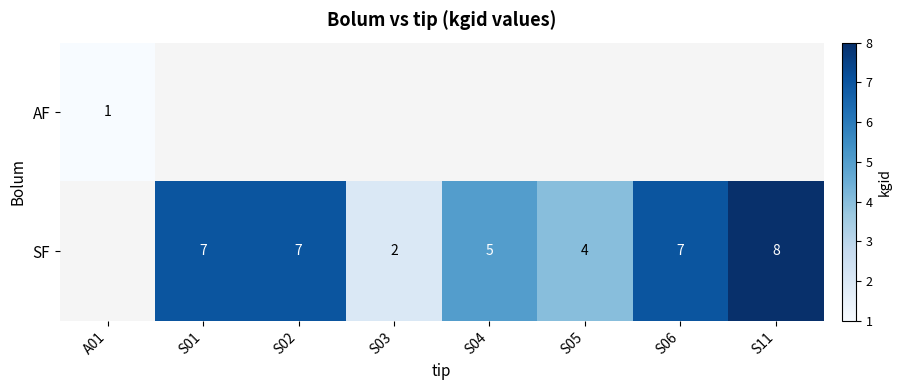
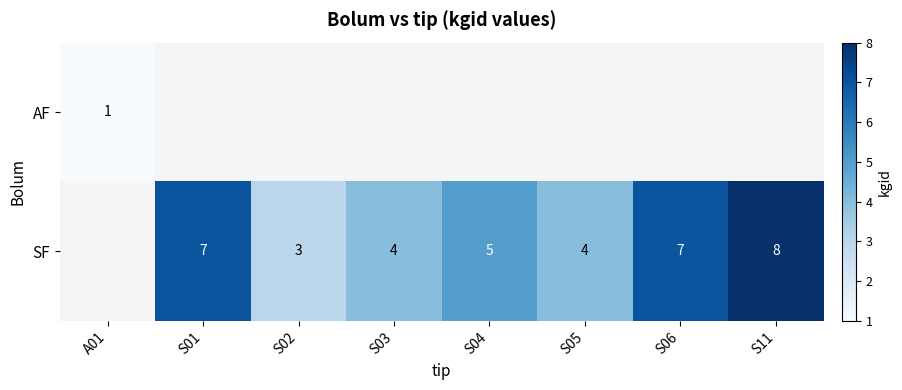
  {
    "AF": {
      "A01": 1
    },
    "SF": {
      "S01": 7,
-     "S02": 7,
-     "S03": 2,
+     "S02": 3,
+     "S03": 4,
      "S04": 5,
      "S05": 4,
      "S06": 7,
      "S11": 8
    }
  }
